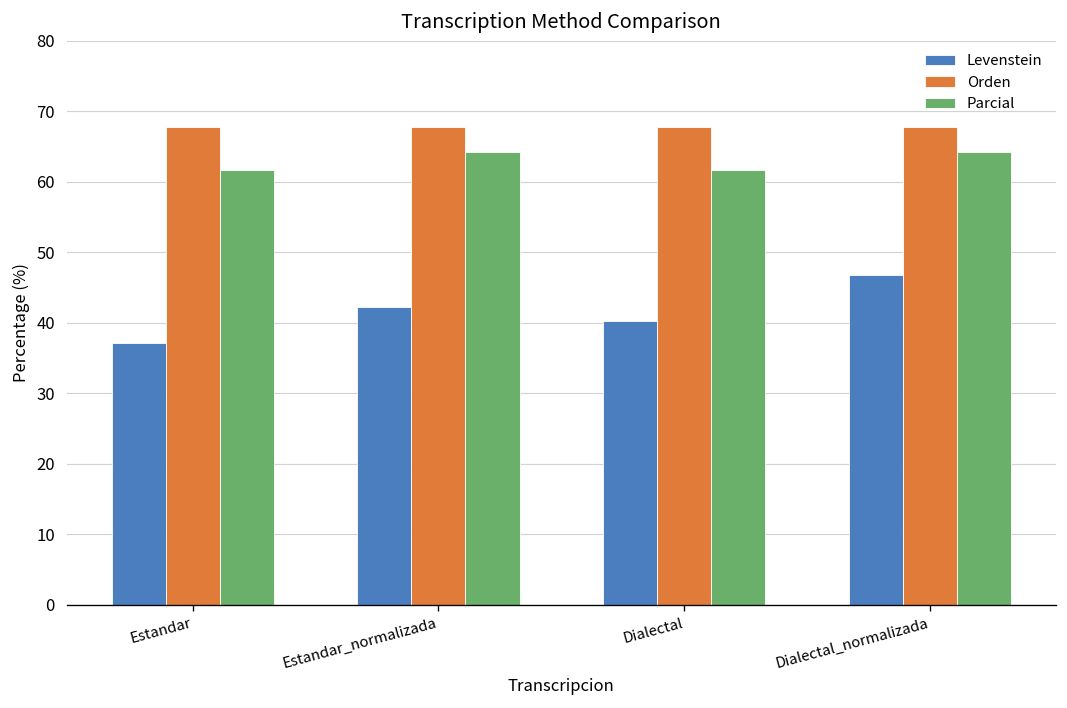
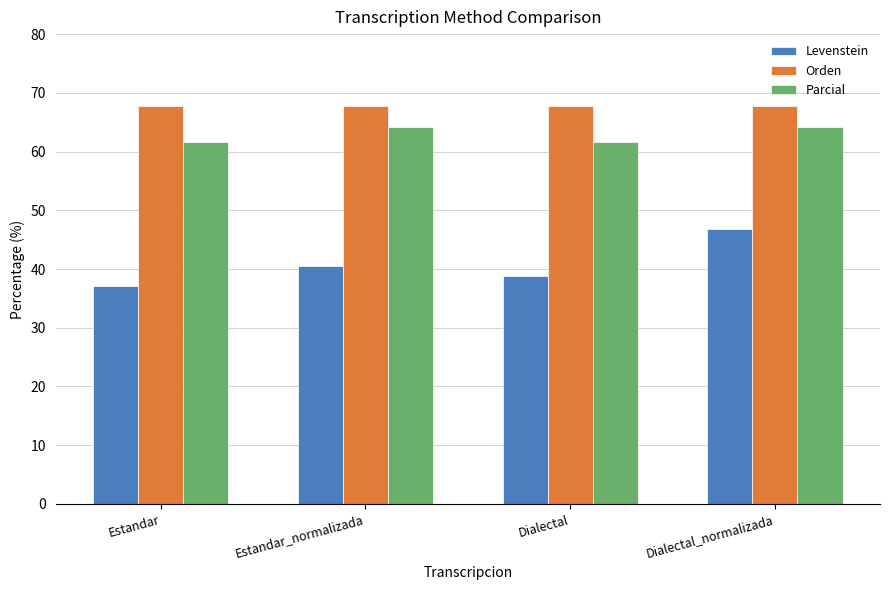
  {
    "Levenstein": {
      "Estandar": 37,
-     "Estandar_normalizada": 42,
-     "Dialectal": 40,
+     "Estandar_normalizada": 40,
+     "Dialectal": 39,
      "Dialectal_normalizada": 47
    },
    "Orden": {
      "Estandar": 68,
      "Estandar_normalizada": 68,
      "Dialectal": 68,
      "Dialectal_normalizada": 68
    },
    "Parcial": {
      "Estandar": 62,
      "Estandar_normalizada": 64,
      "Dialectal": 62,
      "Dialectal_normalizada": 64
    }
  }
